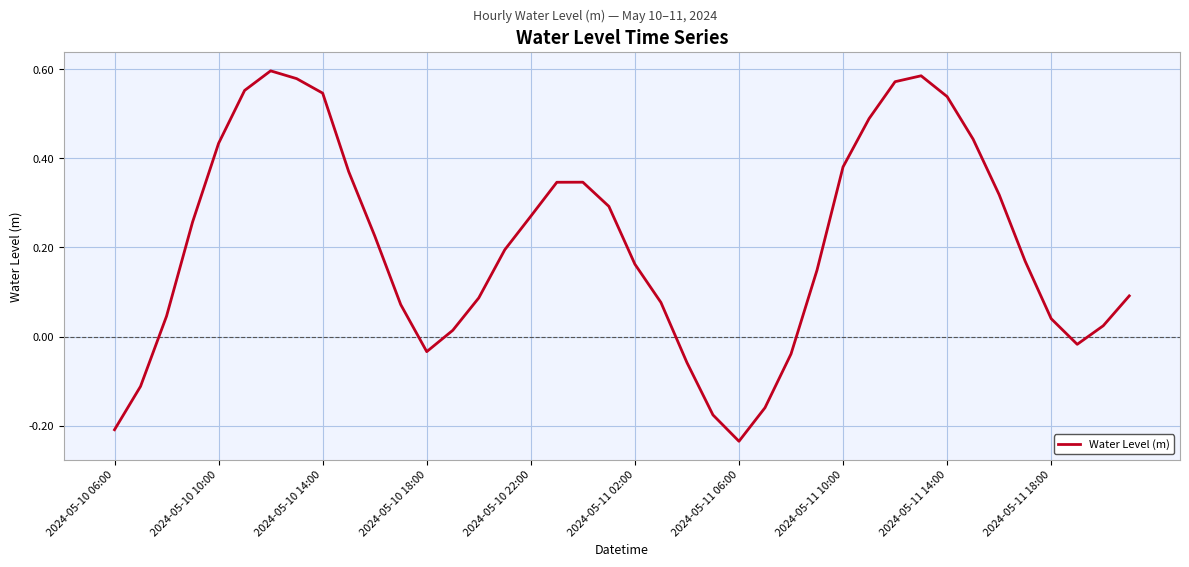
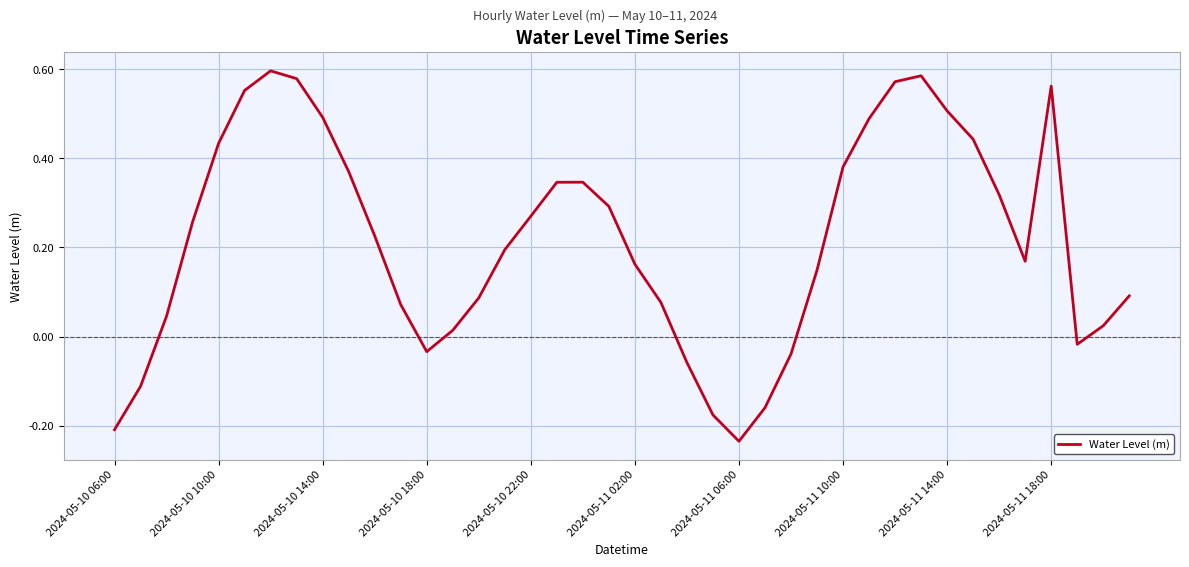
  {
    "2024-05-10 06:00": -0.21,
    "2024-05-10 10:00": 0.43,
-   "2024-05-10 14:00": 0.55,
+   "2024-05-10 14:00": 0.49,
    "2024-05-10 18:00": -0.03,
    "2024-05-10 22:00": 0.27,
    "2024-05-11 02:00": 0.16,
    "2024-05-11 06:00": -0.24,
    "2024-05-11 10:00": 0.38,
-   "2024-05-11 14:00": 0.54,
-   "2024-05-11 18:00": 0.04
+   "2024-05-11 14:00": 0.51,
+   "2024-05-11 18:00": 0.56
  }
